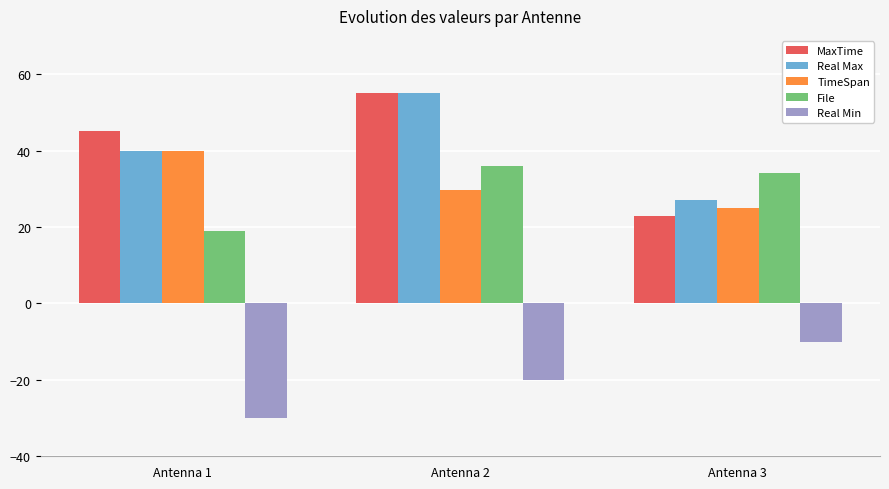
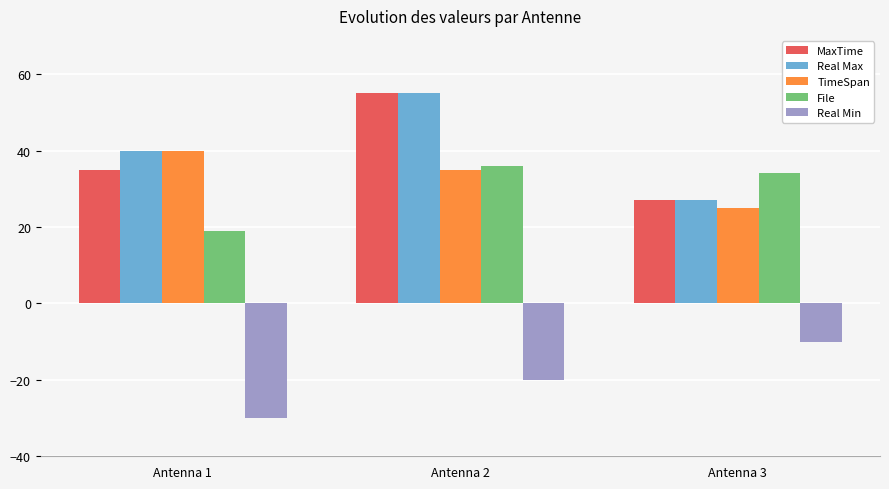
  {
    "MaxTime": {
-     "Antenna 1": 45,
+     "Antenna 1": 35,
      "Antenna 2": 55,
-     "Antenna 3": 23
+     "Antenna 3": 27
    },
    "TimeSpan": {
      "Antenna 1": 40,
-     "Antenna 2": 30,
+     "Antenna 2": 35,
      "Antenna 3": 25
    },
    "File": {
      "Antenna 1": 19,
      "Antenna 2": 36,
      "Antenna 3": 34
    }
  }
